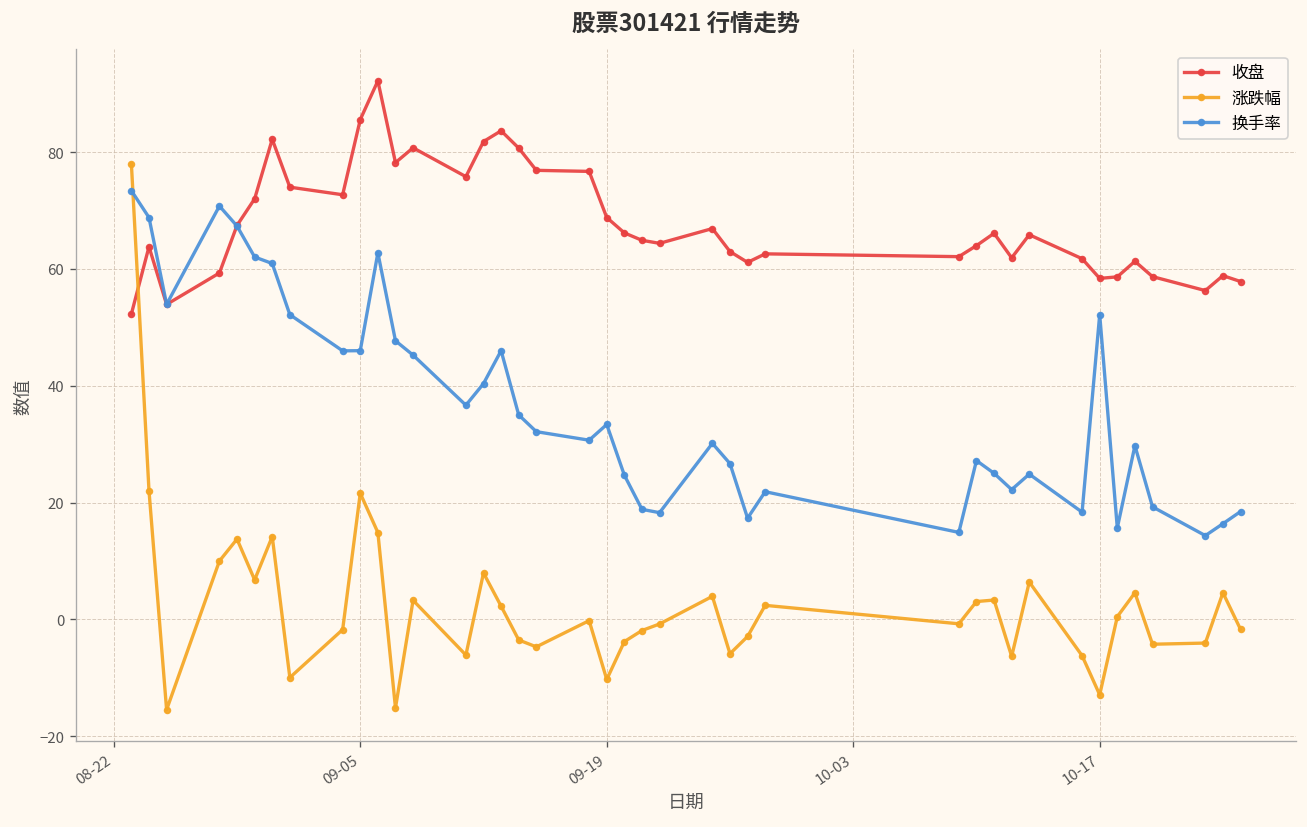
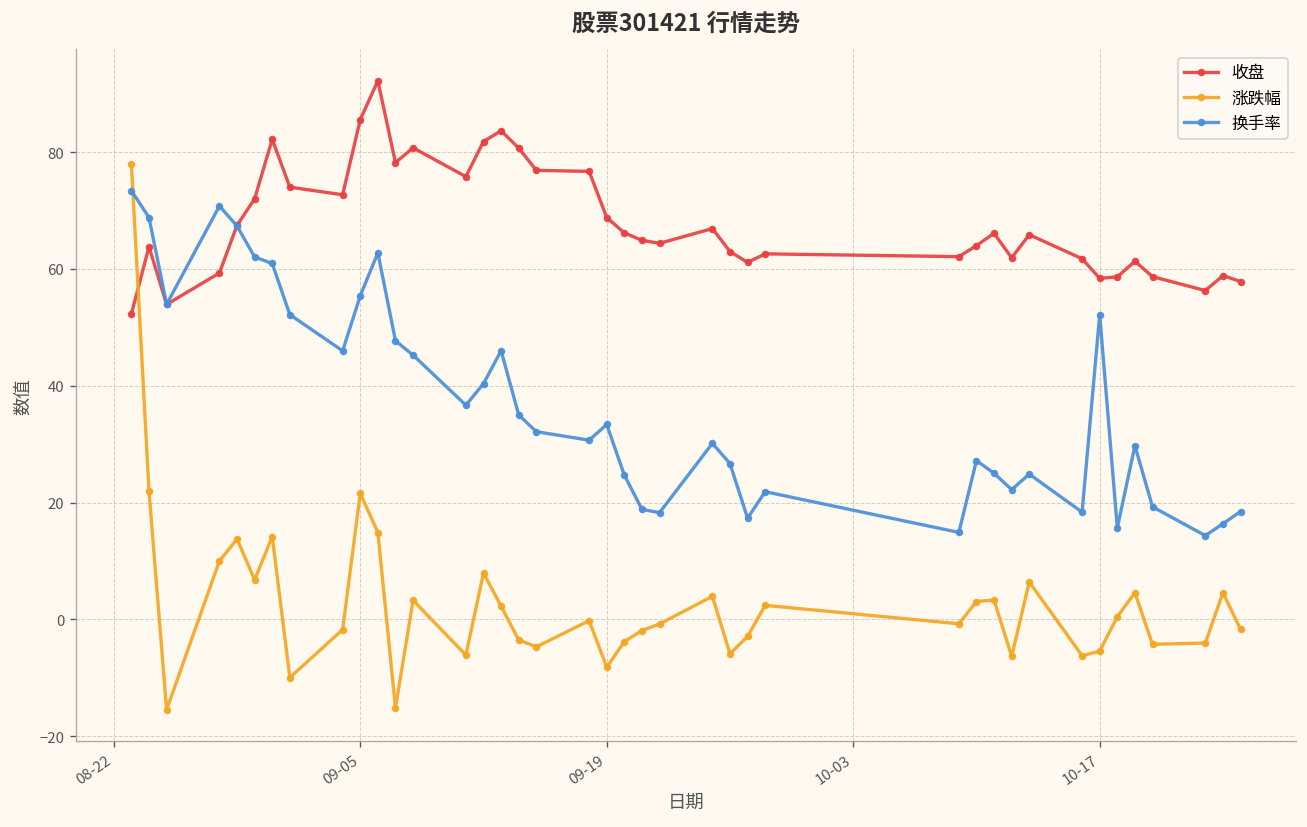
  {
    "收盘": {
      "09-05": 86,
      "09-19": 69,
      "10-17": 58
    },
    "涨跌幅": {
      "09-05": 22,
-     "09-19": -10,
-     "10-17": -13
+     "09-19": -8,
+     "10-17": -5
    },
    "换手率": {
-     "09-05": 46,
+     "09-05": 55,
      "09-19": 33,
      "10-17": 52
    }
  }
